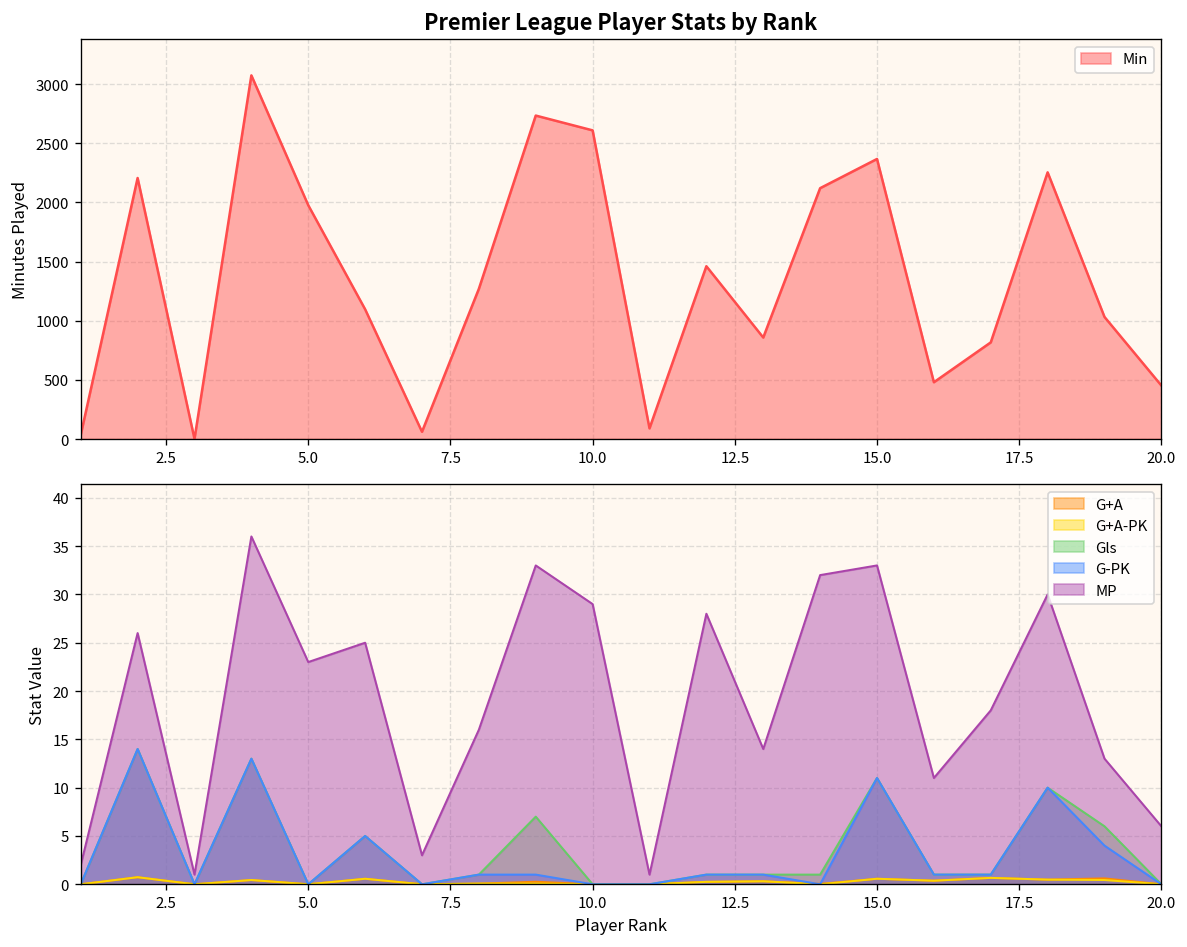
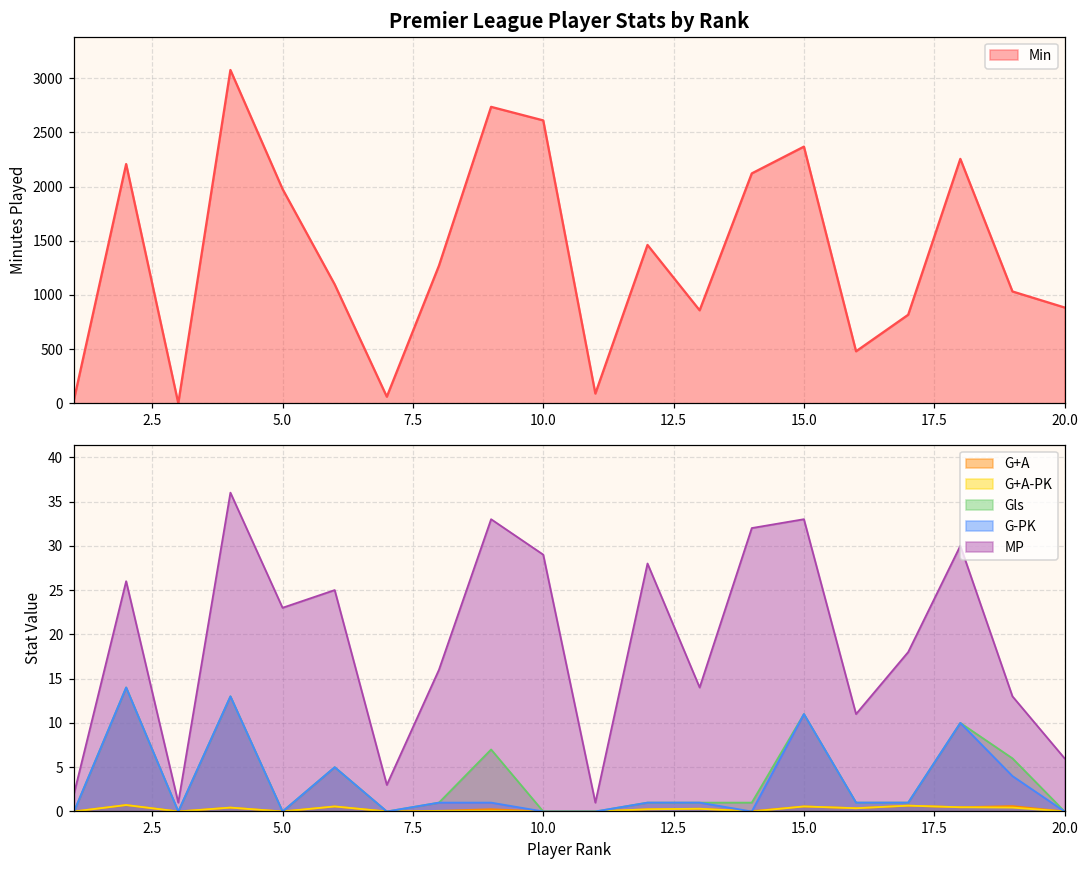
  {
    "Premier League Player Stats by Rank": {
      "5.0": 2000,
      "10.0": 2600,
      "15.0": 2400,
-     "20.0": 500
+     "20.0": 900
    }
  }
